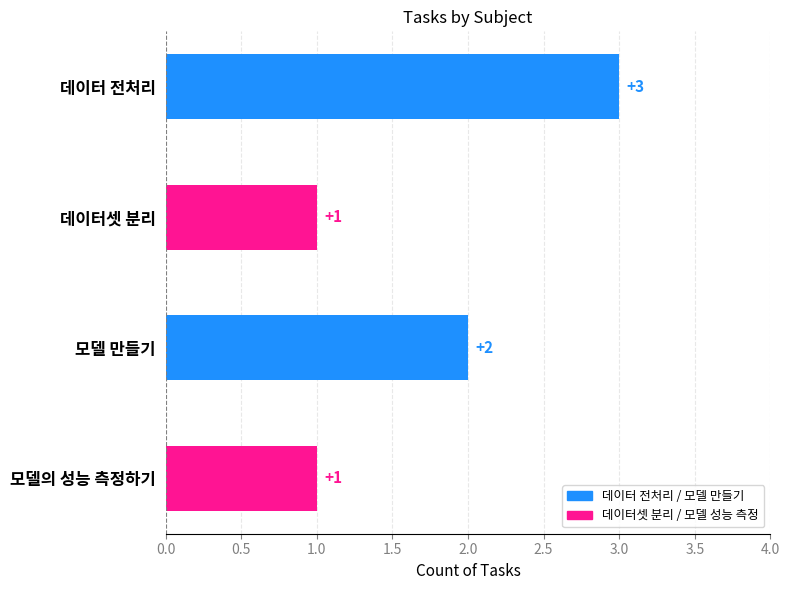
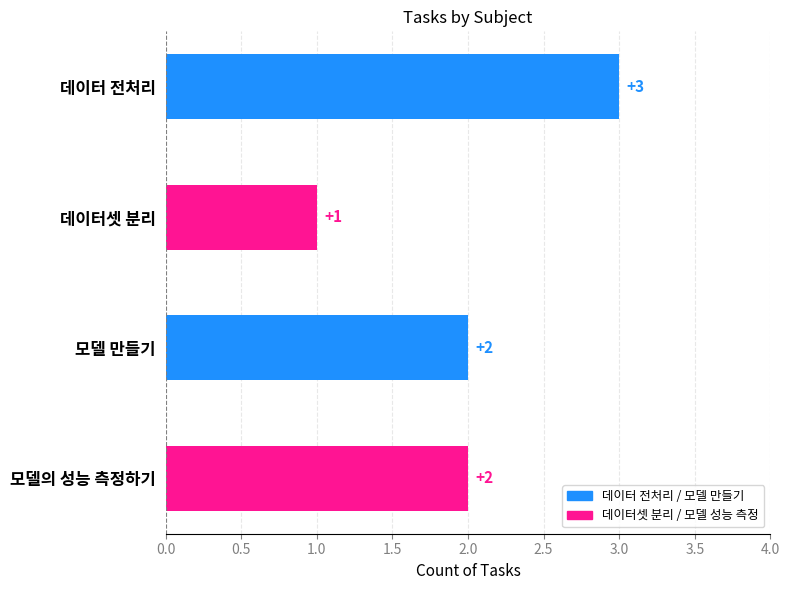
  {
    "데이터 전처리": "+3",
    "데이터셋 분리": "+1",
    "모델 만들기": "+2",
-   "모델의 성능 측정하기": "+1"
+   "모델의 성능 측정하기": "+2"
  }
